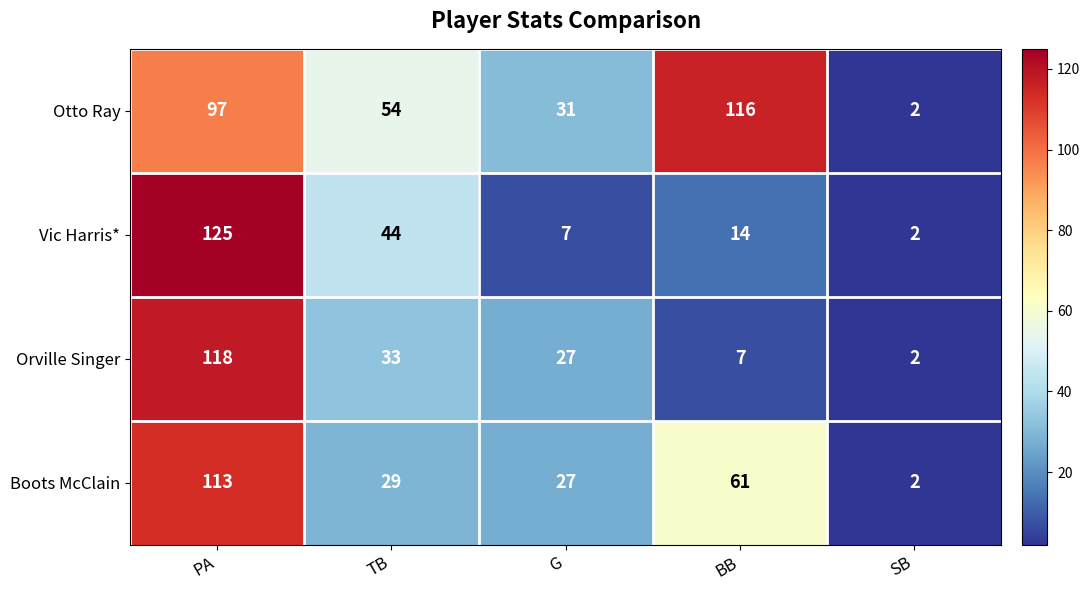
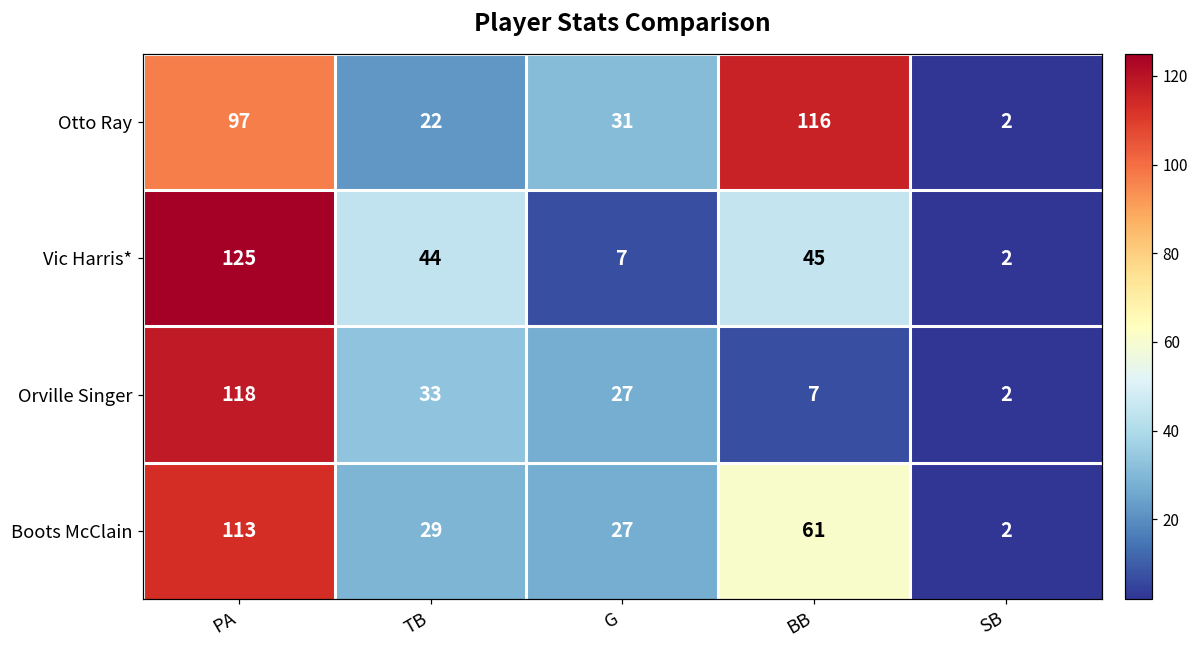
  {
    "Otto Ray": {
      "PA": 97,
-     "TB": 54,
+     "TB": 22,
      "G": 31,
      "BB": 116,
      "SB": 2
    },
    "Vic Harris*": {
      "PA": 125,
      "TB": 44,
      "G": 7,
-     "BB": 14,
+     "BB": 45,
      "SB": 2
    },
    "Orville Singer": {
      "PA": 118,
      "TB": 33,
      "G": 27,
      "BB": 7,
      "SB": 2
    },
    "Boots McClain": {
      "PA": 113,
      "TB": 29,
      "G": 27,
      "BB": 61,
      "SB": 2
    }
  }
